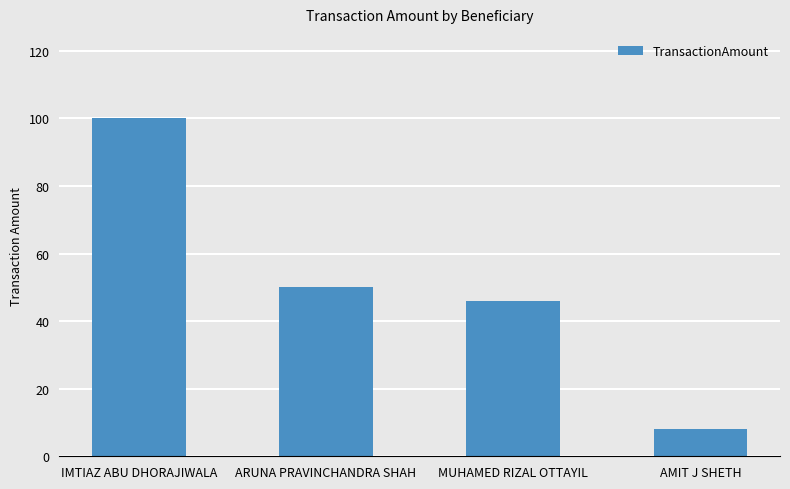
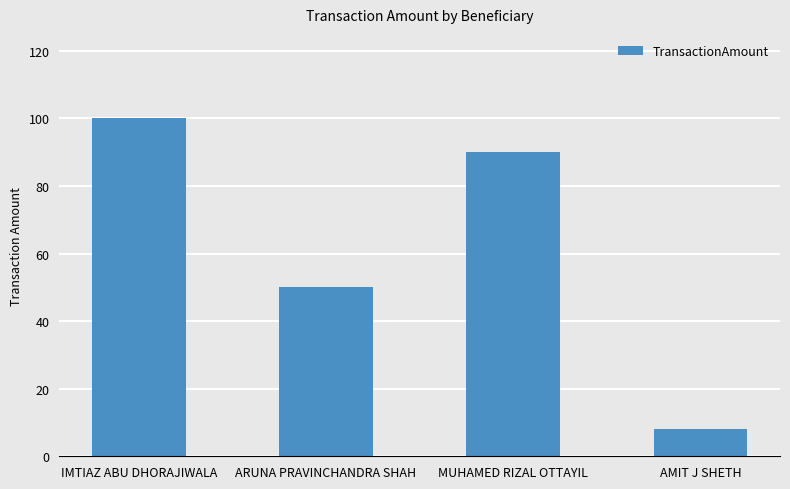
  {
    "IMTIAZ ABU DHORAJIWALA": 100,
    "ARUNA PRAVINCHANDRA SHAH": 50,
-   "MUHAMED RIZAL OTTAYIL": 46,
+   "MUHAMED RIZAL OTTAYIL": 90,
    "AMIT J SHETH": 8
  }
